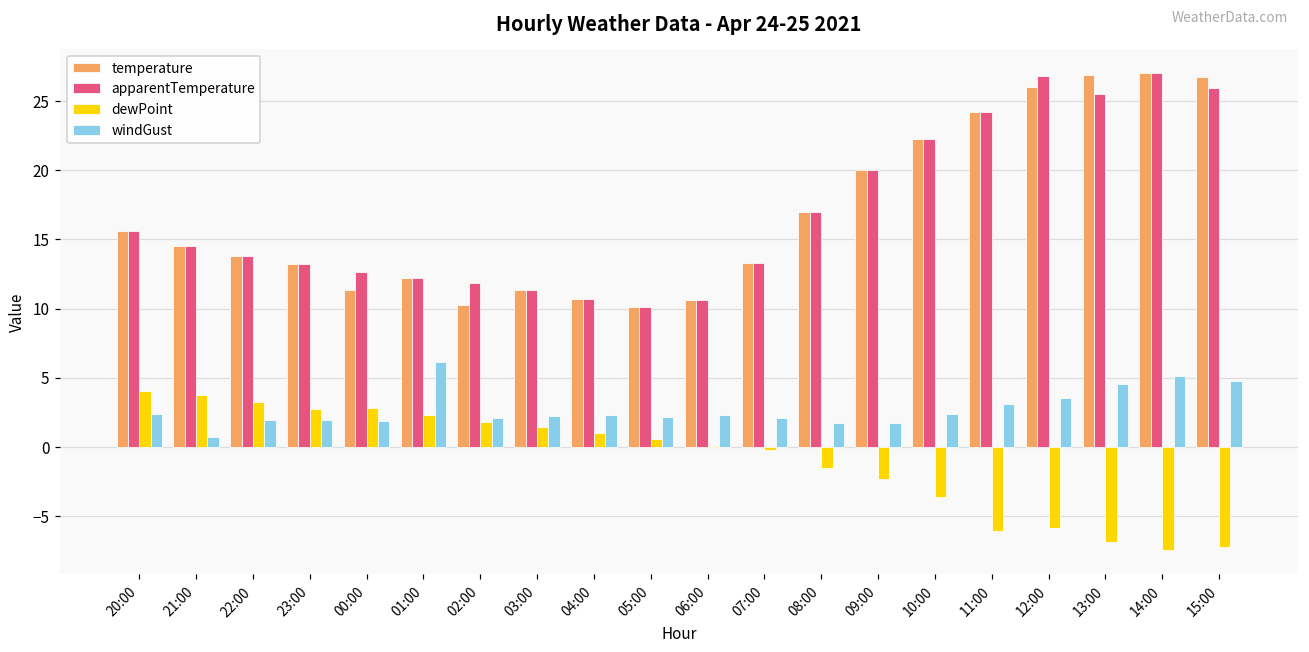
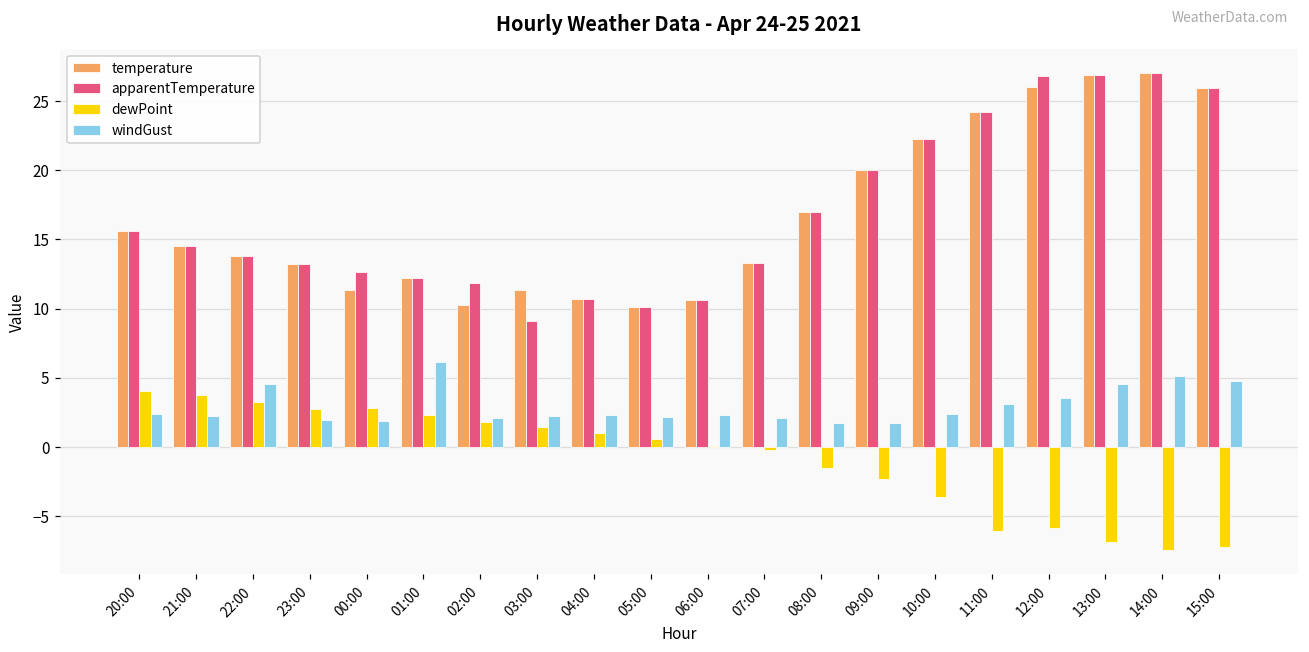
  {
    "temperature": {
      "20:00": 15.6,
      "21:00": 14.6,
      "22:00": 13.8,
      "23:00": 13.2,
      "00:00": 11.3,
      "01:00": 12.2,
      "02:00": 10.3,
      "03:00": 11.4,
      "04:00": 10.7,
      "05:00": 10.1,
      "06:00": 10.7,
      "07:00": 13.3,
      "08:00": 17.0,
      "09:00": 20.0,
      "10:00": 22.3,
      "11:00": 24.2,
      "12:00": 26.0,
      "13:00": 26.9,
      "14:00": 27.1,
-     "15:00": 26.8
+     "15:00": 26.0
    },
    "apparentTemperature": {
      "20:00": 15.6,
      "21:00": 14.6,
      "22:00": 13.8,
      "23:00": 13.2,
      "00:00": 12.7,
      "01:00": 12.2,
      "02:00": 11.8,
-     "03:00": 11.4,
+     "03:00": 9.1,
      "04:00": 10.7,
      "05:00": 10.1,
      "06:00": 10.7,
      "07:00": 13.3,
      "08:00": 17.0,
      "09:00": 20.0,
      "10:00": 22.3,
      "11:00": 24.2,
      "12:00": 26.9,
-     "13:00": 25.5,
+     "13:00": 26.9,
      "14:00": 27.1,
      "15:00": 26.0
    },
    "dewPoint": {
      "20:00": 4.0,
      "21:00": 3.8,
      "22:00": 3.2,
      "23:00": 2.8,
      "00:00": 2.8,
      "01:00": 2.3,
      "02:00": 1.8,
      "03:00": 1.4,
      "04:00": 1.0,
      "05:00": 0.6,
      "07:00": -0.3,
      "08:00": -1.5,
      "09:00": -2.4,
      "10:00": -3.7,
      "11:00": -6.1,
      "12:00": -5.9,
      "13:00": -6.9,
      "14:00": -7.5,
      "15:00": -7.3
    },
    "windGust": {
      "20:00": 2.4,
-     "21:00": 0.7,
-     "22:00": 2.0,
+     "21:00": 2.2,
+     "22:00": 4.5,
      "23:00": 1.9,
      "00:00": 1.8,
      "01:00": 6.1,
      "02:00": 2.1,
      "03:00": 2.2,
      "04:00": 2.3,
      "05:00": 2.2,
      "06:00": 2.3,
      "07:00": 2.1,
      "08:00": 1.7,
      "09:00": 1.7,
      "10:00": 2.3,
      "11:00": 3.1,
      "12:00": 3.6,
      "13:00": 4.6,
      "14:00": 5.1,
      "15:00": 4.7
    }
  }
